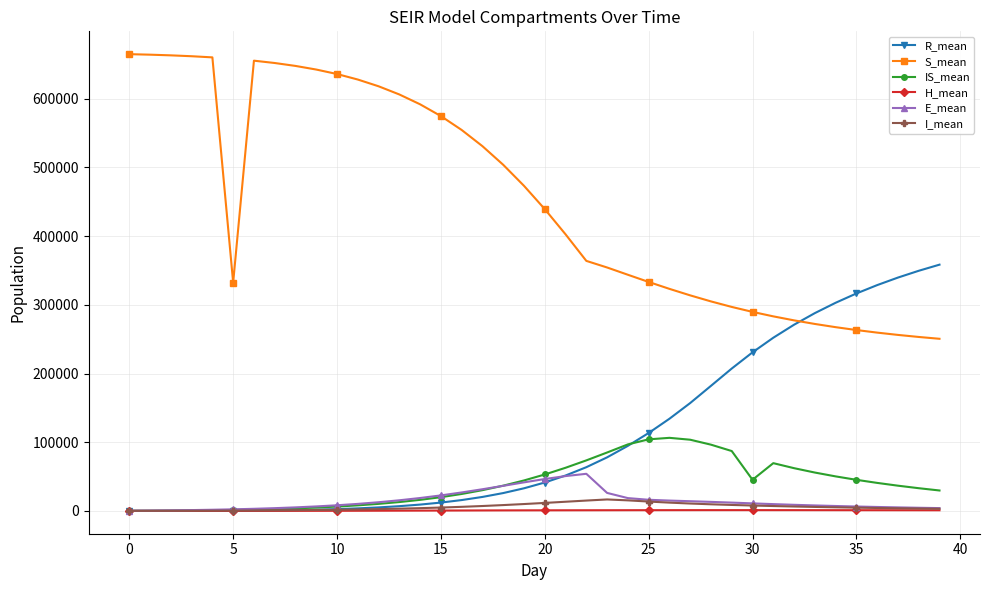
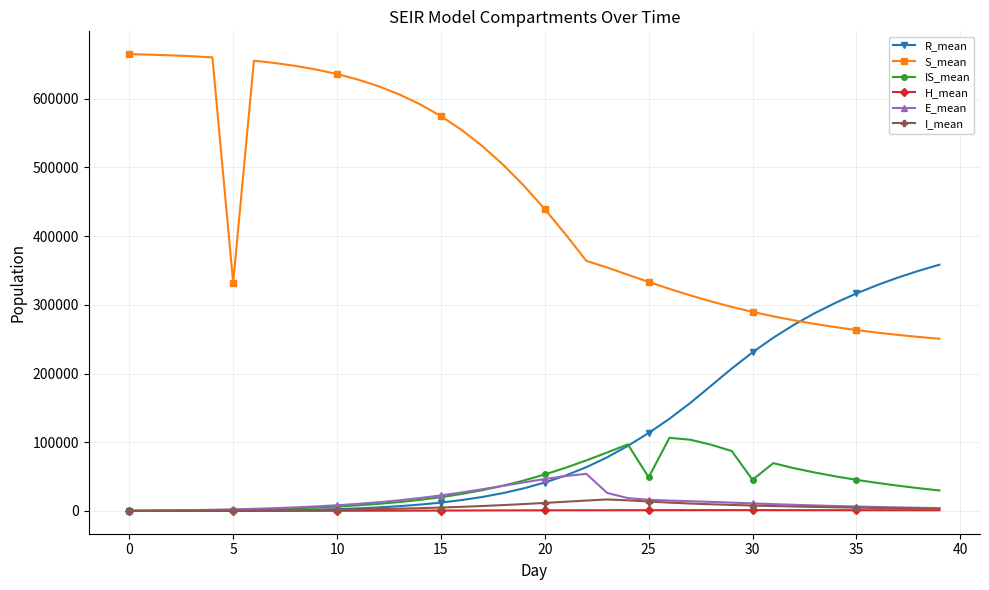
  {
    "R_mean": {
      "15": 10000,
      "20": 40000,
      "25": 110000,
      "30": 230000,
      "35": 320000
    },
    "S_mean": {
      "0": 660000,
      "5": 330000,
      "10": 640000,
      "15": 570000,
      "20": 440000,
      "25": 330000,
      "30": 290000,
      "35": 260000
    },
    "IS_mean": {
      "20": 50000,
-     "25": 100000,
+     "25": 50000,
      "30": 50000,
      "35": 50000
    },
    "H_mean": {
      "15": 0,
      "20": 0,
      "25": 0,
      "30": 0
    },
    "E_mean": {
      "20": 50000
    },
    "I_mean": {
      "15": 0,
      "20": 10000
    }
  }
